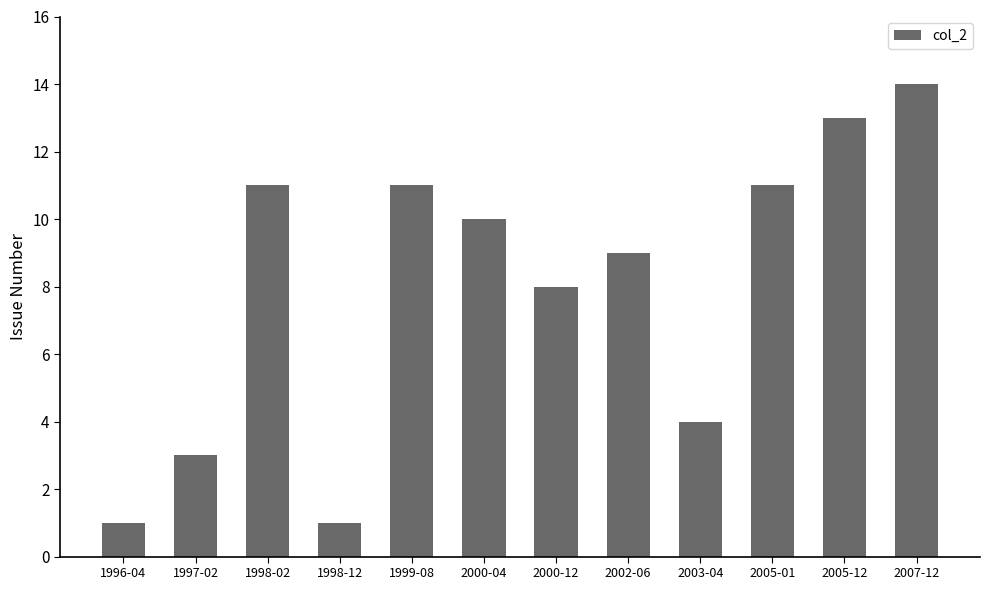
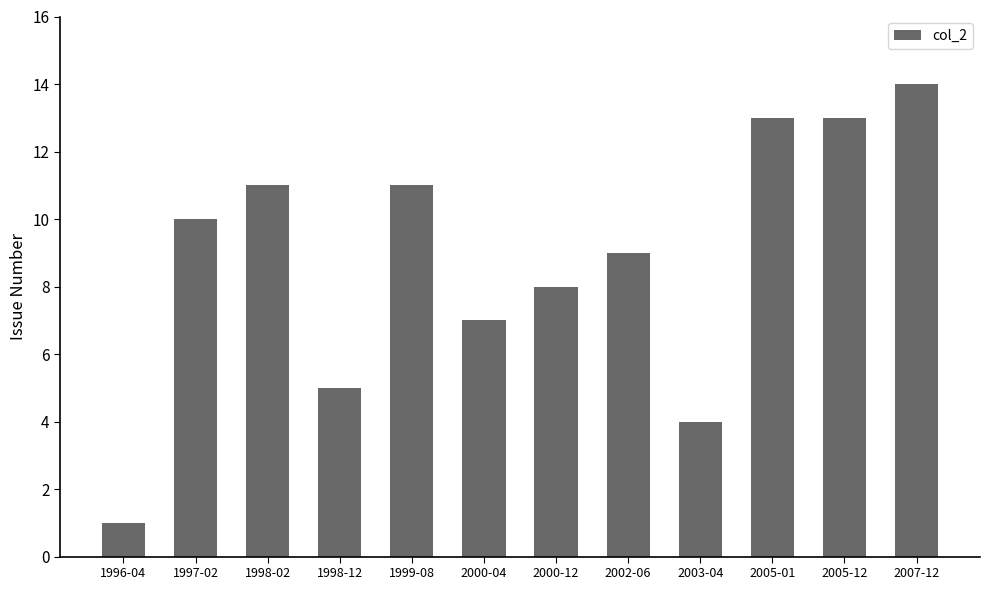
  {
    "1996-04": 1,
-   "1997-02": 3,
+   "1997-02": 10,
    "1998-02": 11,
-   "1998-12": 1,
+   "1998-12": 5,
    "1999-08": 11,
-   "2000-04": 10,
+   "2000-04": 7,
    "2000-12": 8,
    "2002-06": 9,
    "2003-04": 4,
-   "2005-01": 11,
+   "2005-01": 13,
    "2005-12": 13,
    "2007-12": 14
  }
